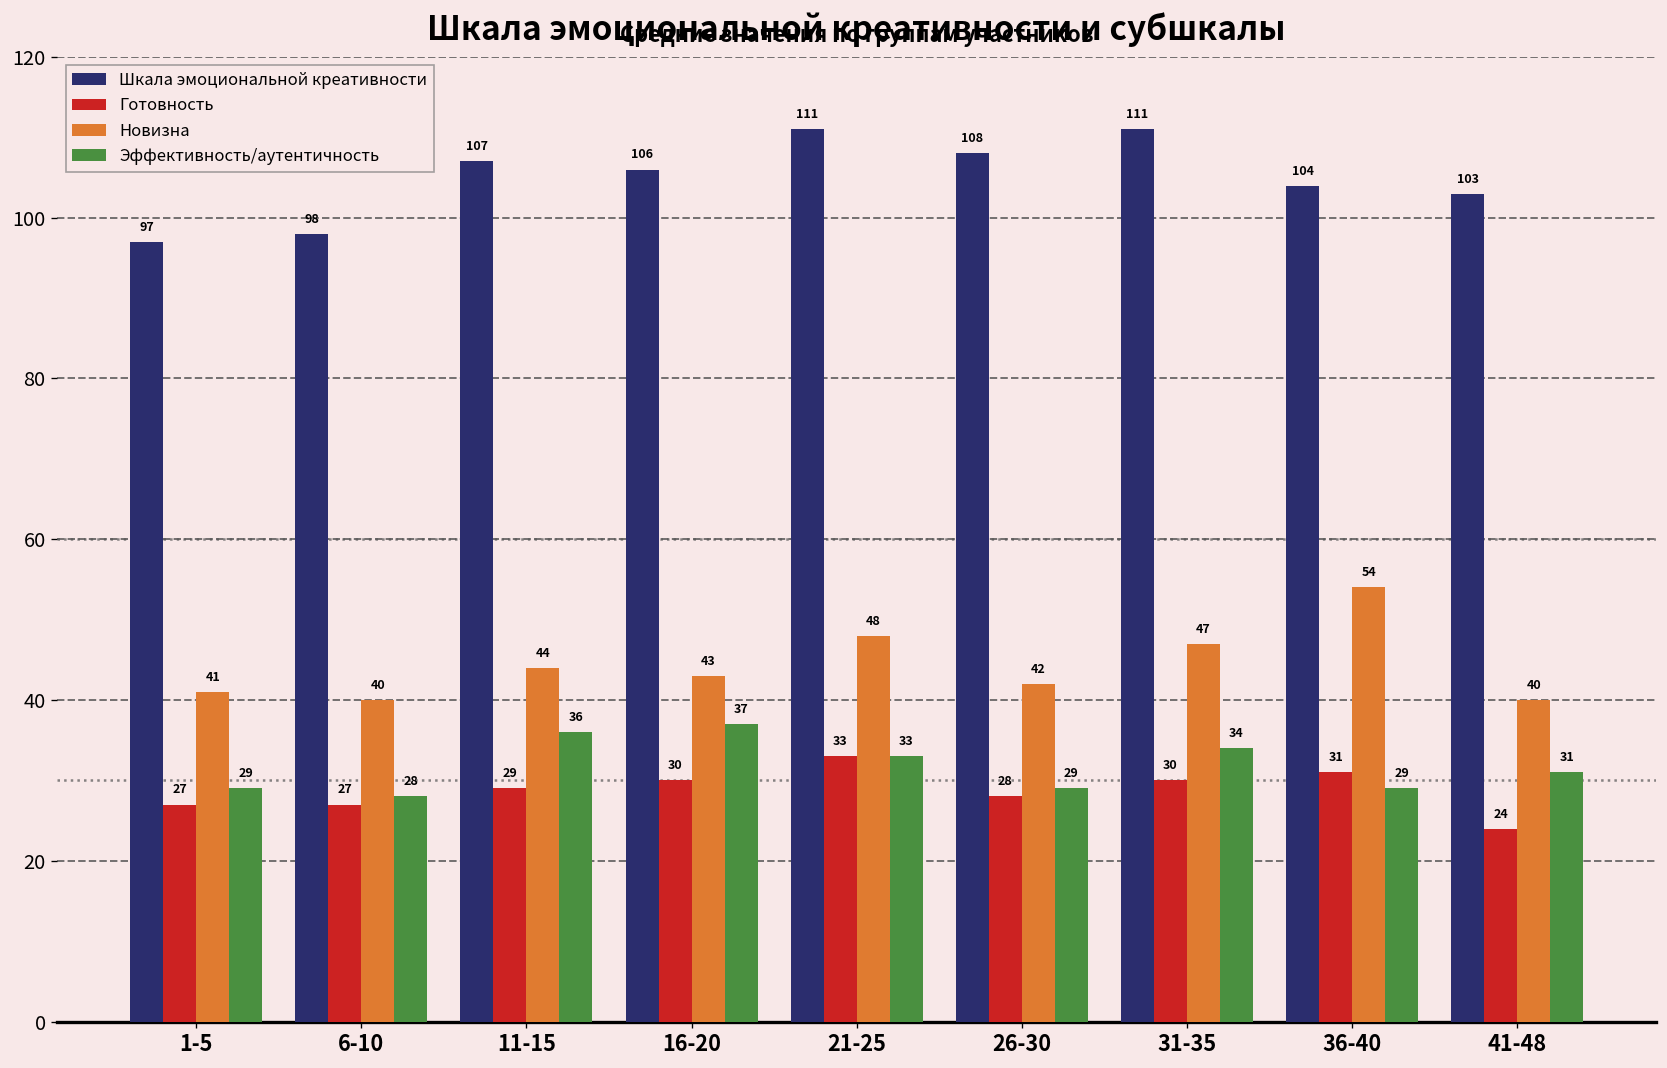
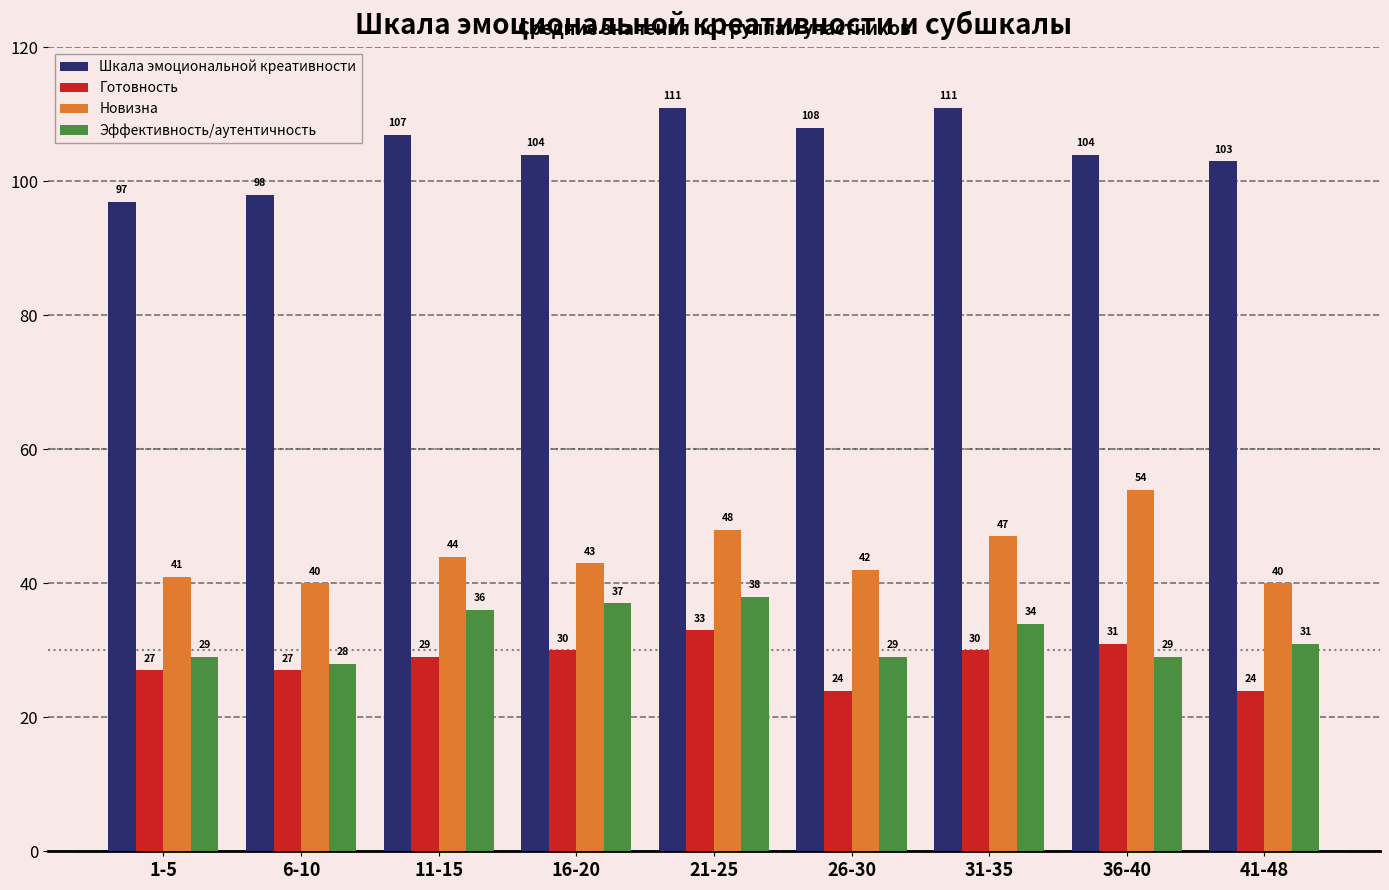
  {
    "Шкала эмоциональной креативности": {
      "1-5": 97,
      "6-10": 98,
      "11-15": 107,
-     "16-20": 106,
+     "16-20": 104,
      "21-25": 111,
      "26-30": 108,
      "31-35": 111,
      "36-40": 104,
      "41-48": 103
    },
    "Готовность": {
      "1-5": 27,
      "6-10": 27,
      "11-15": 29,
      "16-20": 30,
      "21-25": 33,
-     "26-30": 28,
+     "26-30": 24,
      "31-35": 30,
      "36-40": 31,
      "41-48": 24
    },
    "Новизна": {
      "1-5": 41,
      "6-10": 40,
      "11-15": 44,
      "16-20": 43,
      "21-25": 48,
      "26-30": 42,
      "31-35": 47,
      "36-40": 54,
      "41-48": 40
    },
    "Эффективность/аутентичность": {
      "1-5": 29,
      "6-10": 28,
      "11-15": 36,
      "16-20": 37,
-     "21-25": 33,
+     "21-25": 38,
      "26-30": 29,
      "31-35": 34,
      "36-40": 29,
      "41-48": 31
    }
  }
